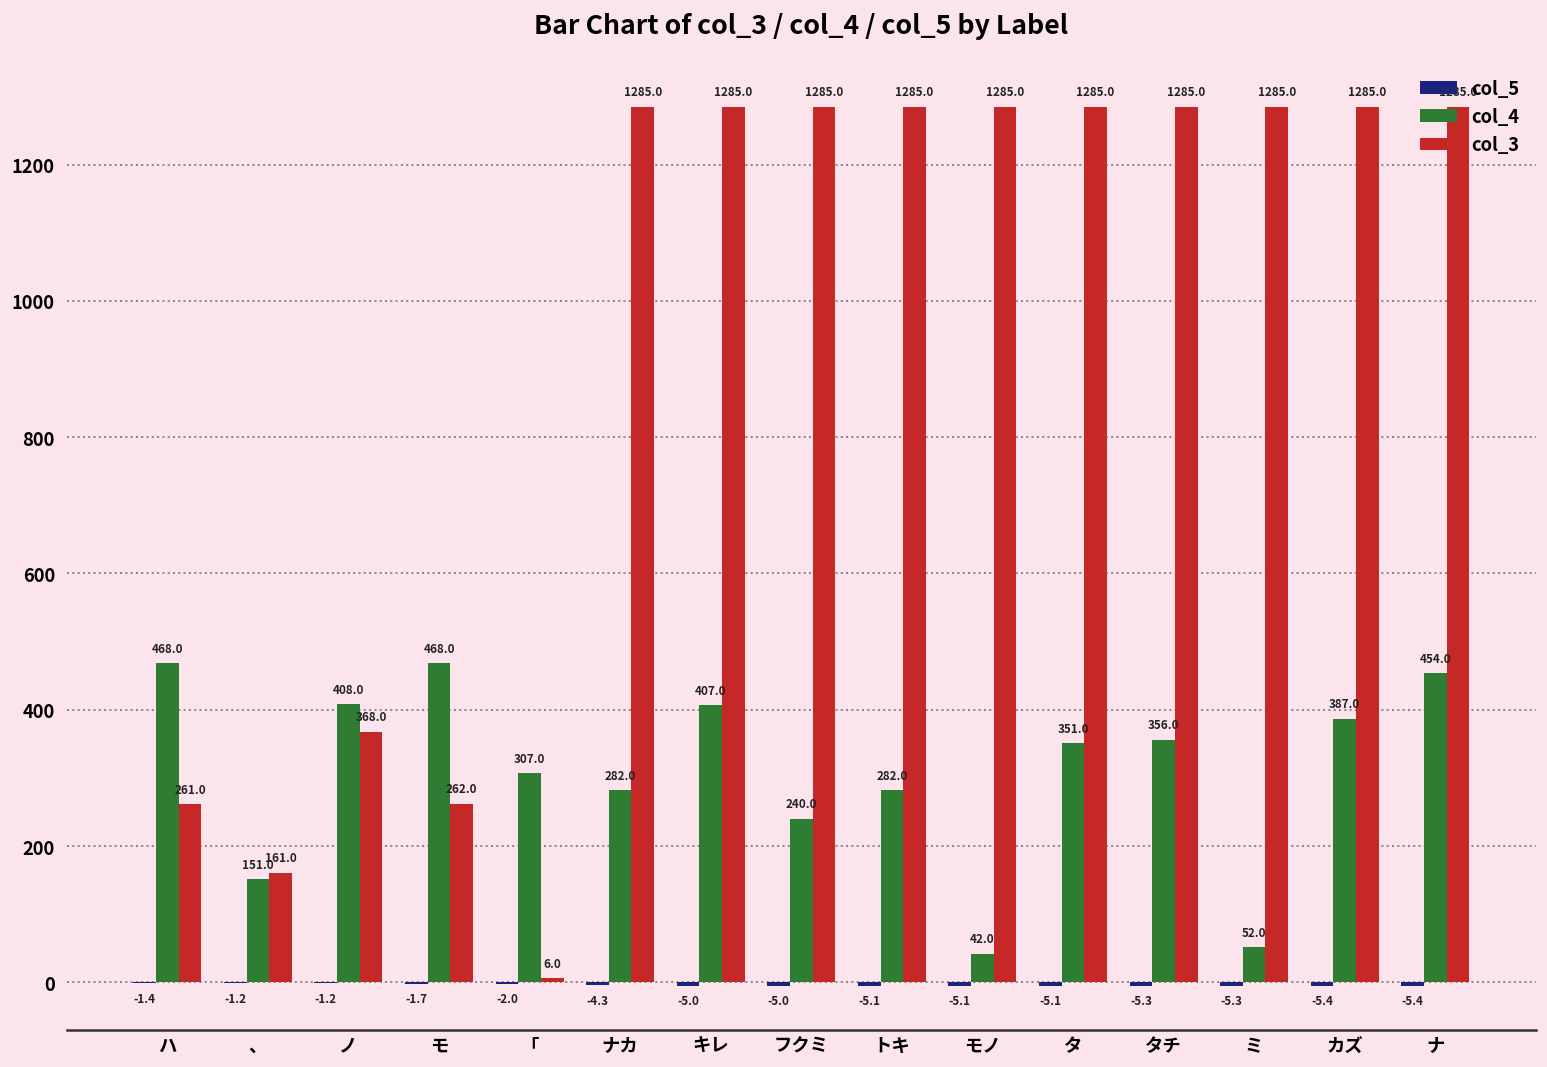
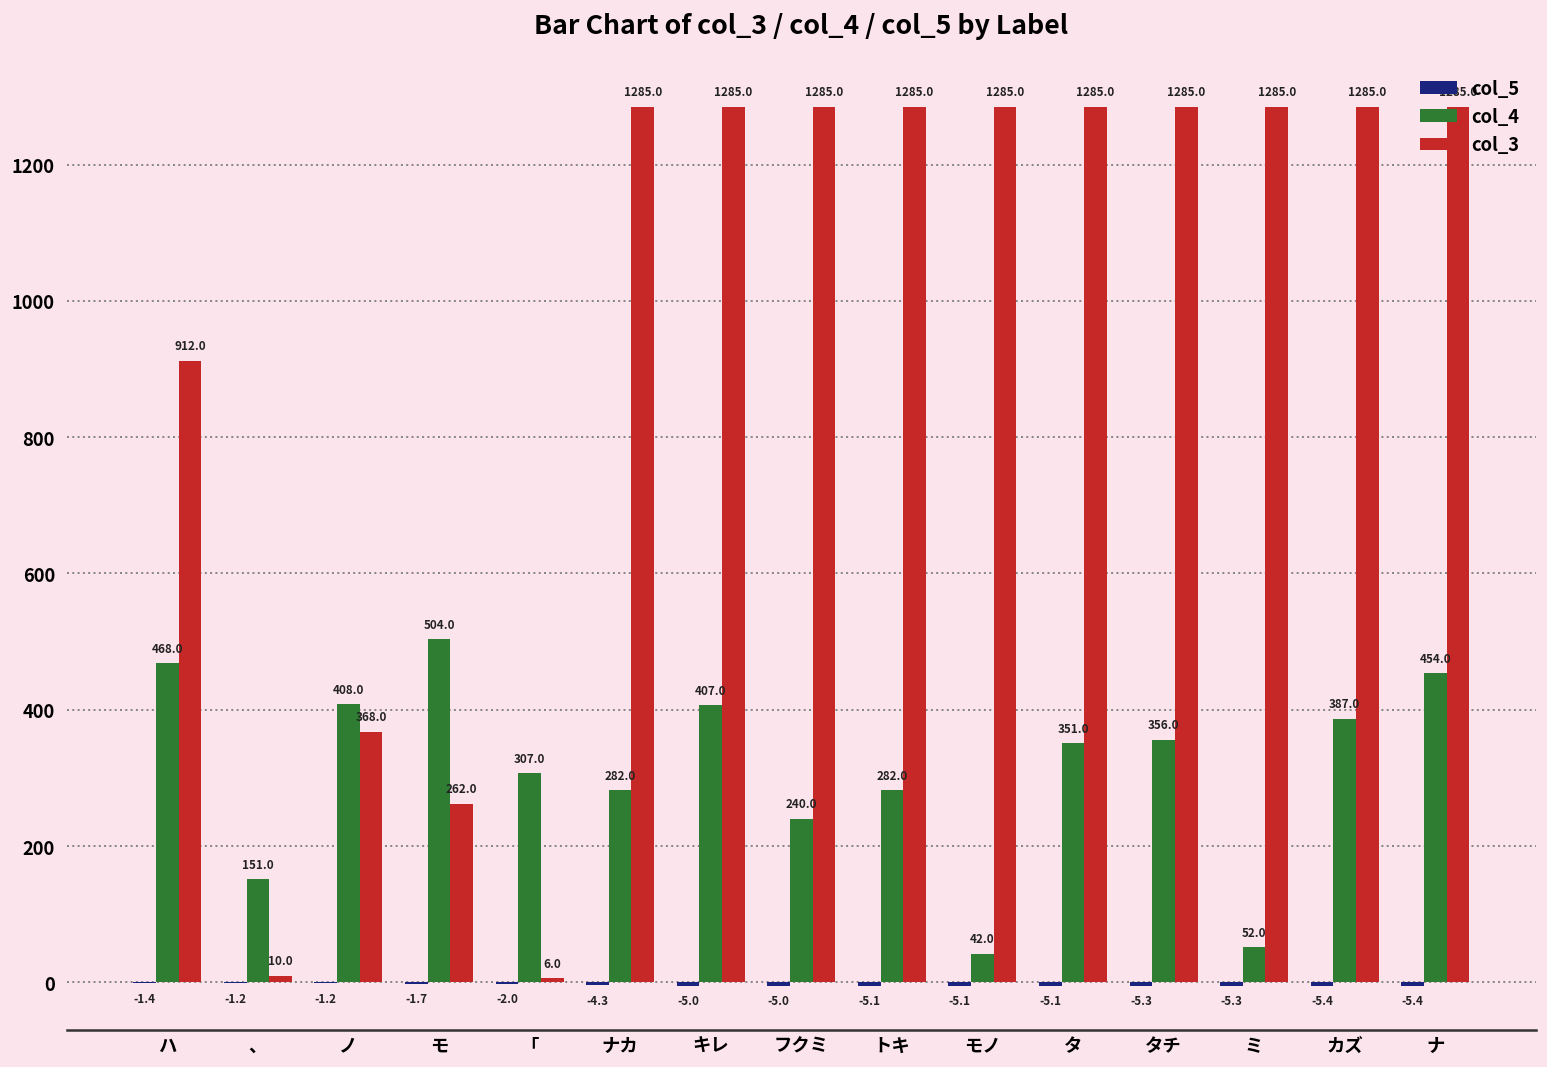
  {
    "col_5": {
      "ハ": -1.4,
      "、": -1.2,
      "ノ": -1.2,
      "モ": -1.7,
      "「": -2.0,
      "ナカ": -4.3,
      "キレ": -5.0,
      "フクミ": -5.0,
      "トキ": -5.1,
      "モノ": -5.1,
      "タ": -5.1,
      "タチ": -5.3,
      "ミ": -5.3,
      "カズ": -5.4,
      "ナ": -5.4
    },
    "col_4": {
      "ハ": 468.0,
      "、": 151.0,
      "ノ": 408.0,
-     "モ": 468.0,
+     "モ": 504.0,
      "「": 307.0,
      "ナカ": 282.0,
      "キレ": 407.0,
      "フクミ": 240.0,
      "トキ": 282.0,
      "モノ": 42.0,
      "タ": 351.0,
      "タチ": 356.0,
      "ミ": 52.0,
      "カズ": 387.0,
      "ナ": 454.0
    },
    "col_3": {
-     "ハ": 261.0,
-     "、": 161.0,
+     "ハ": 912.0,
+     "、": 10.0,
      "ノ": 368.0,
      "モ": 262.0,
      "「": 6.0,
      "ナカ": 1285.0,
      "キレ": 1285.0,
      "フクミ": 1285.0,
      "トキ": 1285.0,
      "モノ": 1285.0,
      "タ": 1285.0,
      "タチ": 1285.0,
      "ミ": 1285.0,
      "カズ": 1285.0,
      "ナ": 1285.0
    }
  }
